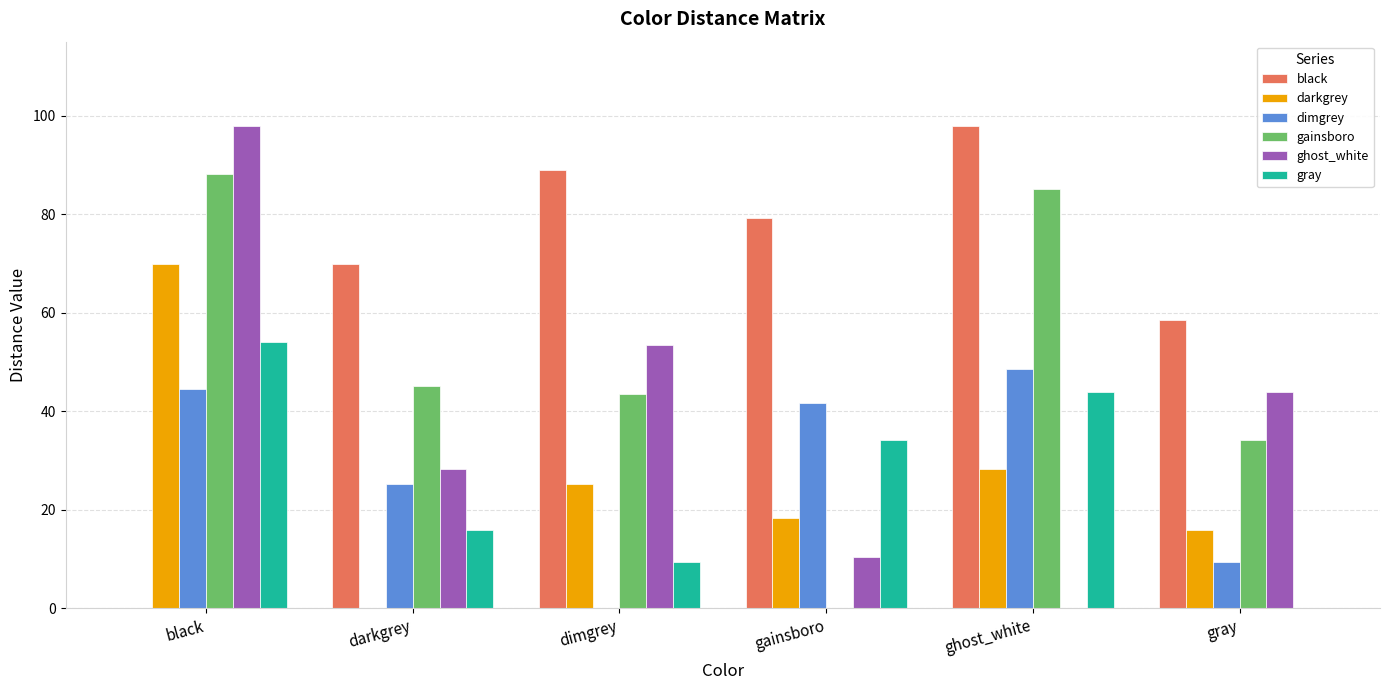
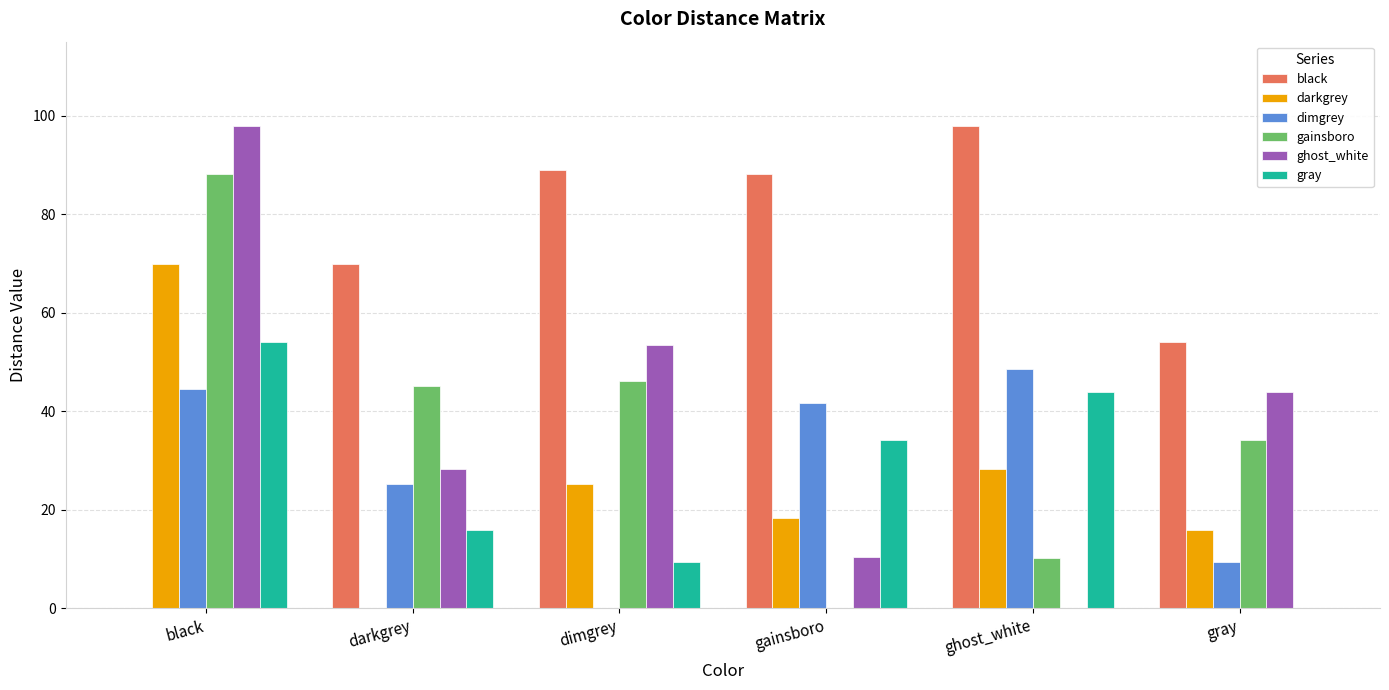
  {
    "black": {
      "black": 0,
      "darkgrey": 70,
      "dimgrey": 89,
-     "gainsboro": 79,
+     "gainsboro": 88,
      "ghost_white": 98,
-     "gray": 58
+     "gray": 54
    },
    "darkgrey": {
      "black": 70,
      "darkgrey": 0,
      "dimgrey": 25,
      "gainsboro": 18,
      "ghost_white": 28,
      "gray": 16
    },
    "dimgrey": {
      "black": 45,
      "darkgrey": 25,
      "dimgrey": 0,
      "gainsboro": 42,
      "ghost_white": 49,
      "gray": 9
    },
    "gainsboro": {
      "black": 88,
      "darkgrey": 45,
-     "dimgrey": 44,
+     "dimgrey": 46,
      "gainsboro": 0,
-     "ghost_white": 85,
+     "ghost_white": 10,
      "gray": 34
    },
    "ghost_white": {
      "black": 98,
      "darkgrey": 28,
      "dimgrey": 53,
      "gainsboro": 10,
      "ghost_white": 0,
      "gray": 44
    },
    "gray": {
      "black": 54,
      "darkgrey": 16,
      "dimgrey": 9,
      "gainsboro": 34,
      "ghost_white": 44,
      "gray": 0
    }
  }
